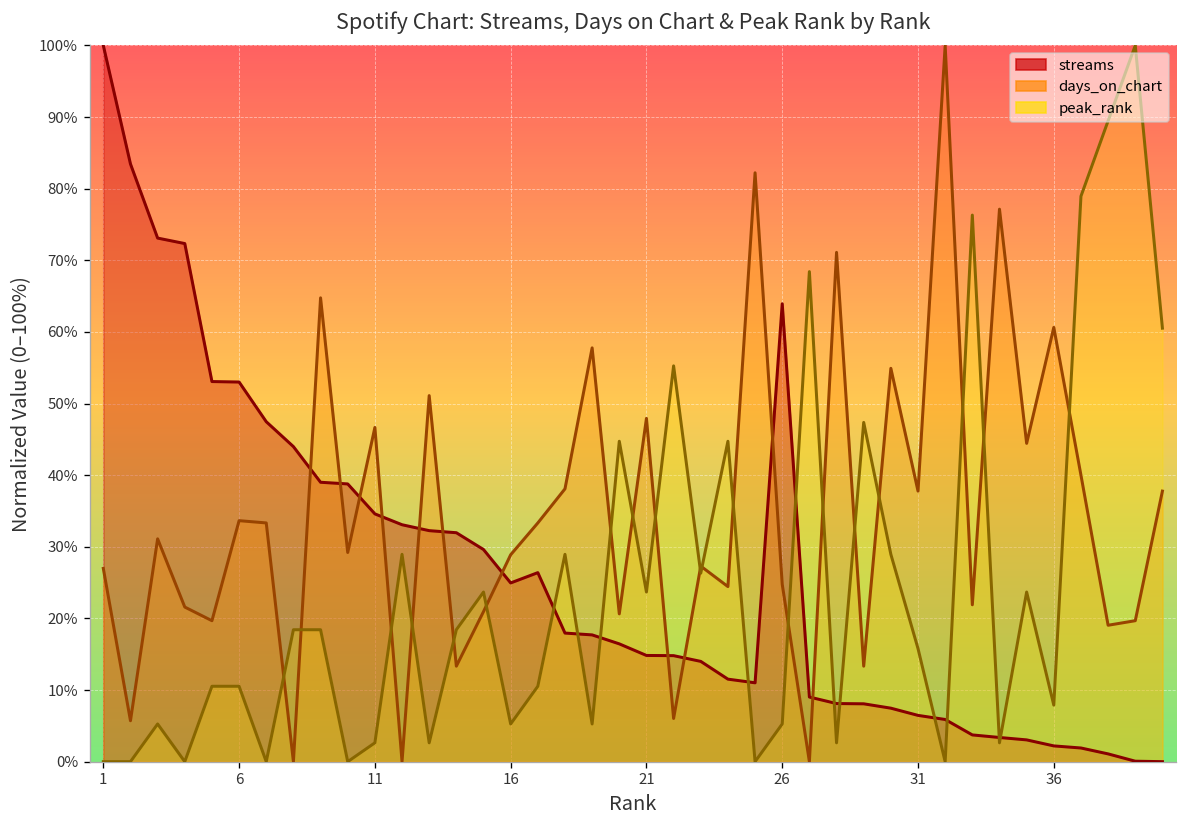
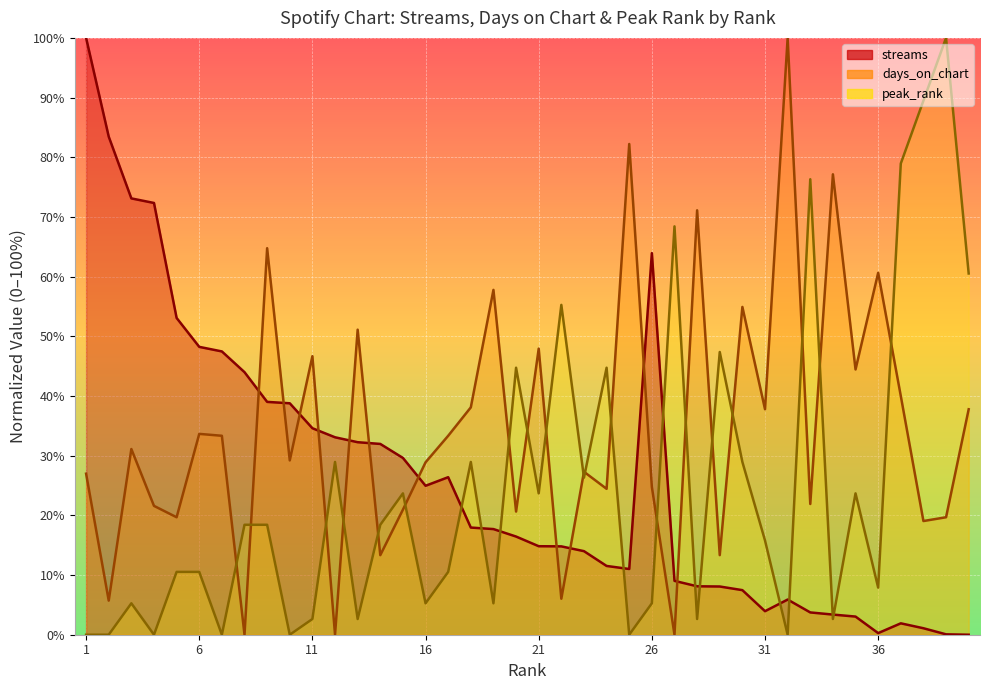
  {
    "streams": {
      "1": "100%",
-     "6": "53%",
+     "6": "48%",
      "11": "35%",
      "16": "25%",
      "21": "15%",
      "26": "64%",
-     "31": "6%",
-     "36": "2%"
+     "31": "4%",
+     "36": "0%"
    }
  }
